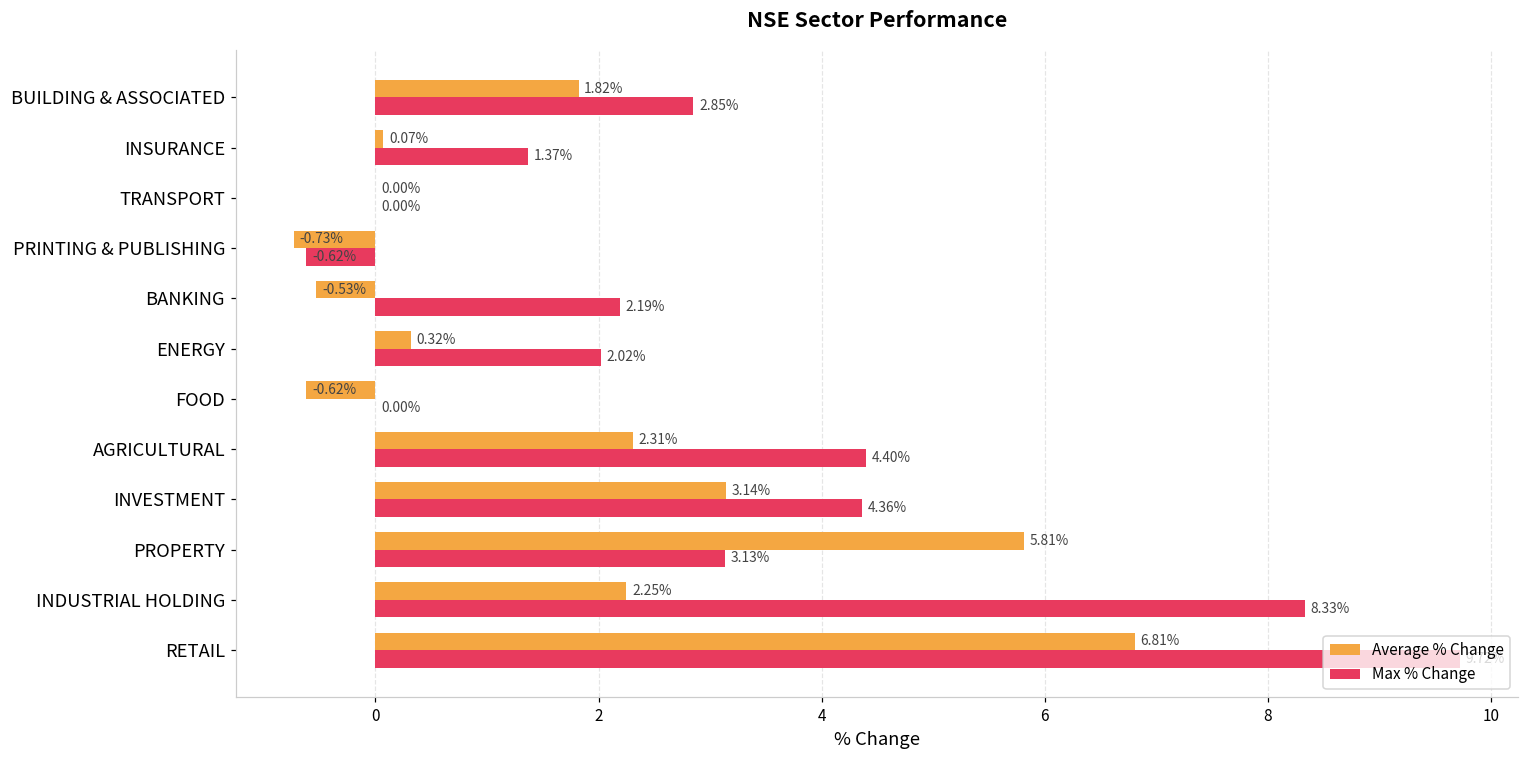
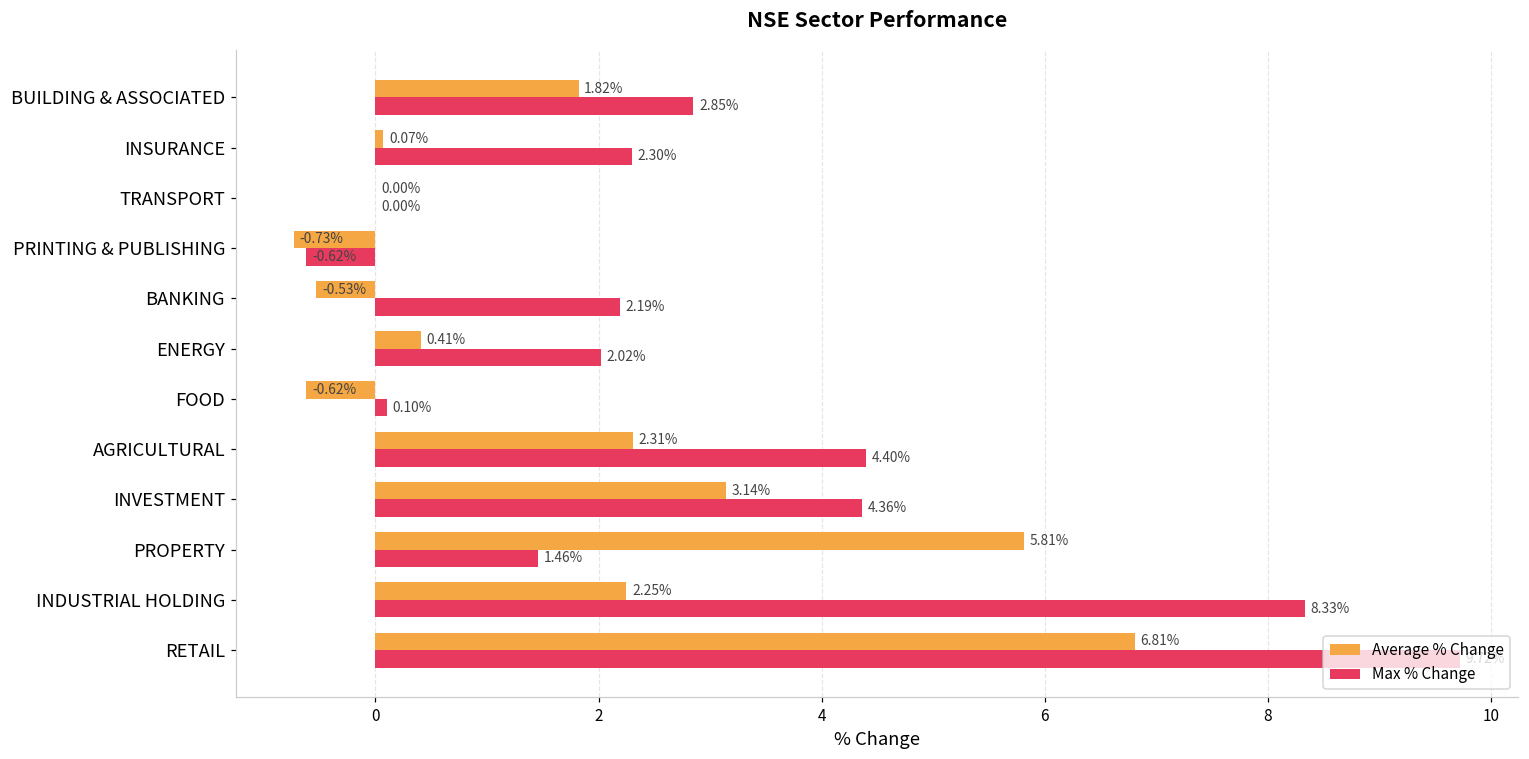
  {
    "Average % Change": {
      "BUILDING & ASSOCIATED": "1.82%",
      "INSURANCE": "0.07%",
      "TRANSPORT": "0.00%",
      "PRINTING & PUBLISHING": "-0.73%",
      "BANKING": "-0.53%",
-     "ENERGY": "0.32%",
+     "ENERGY": "0.41%",
      "FOOD": "-0.62%",
      "AGRICULTURAL": "2.31%",
      "INVESTMENT": "3.14%",
      "PROPERTY": "5.81%",
      "INDUSTRIAL HOLDING": "2.25%",
      "RETAIL": "6.81%"
    },
    "Max % Change": {
      "BUILDING & ASSOCIATED": "2.85%",
-     "INSURANCE": "1.37%",
+     "INSURANCE": "2.30%",
      "TRANSPORT": "0.00%",
      "PRINTING & PUBLISHING": "-0.62%",
      "BANKING": "2.19%",
      "ENERGY": "2.02%",
-     "FOOD": "0.00%",
+     "FOOD": "0.10%",
      "AGRICULTURAL": "4.40%",
      "INVESTMENT": "4.36%",
-     "PROPERTY": "3.13%",
+     "PROPERTY": "1.46%",
      "INDUSTRIAL HOLDING": "8.33%"
    }
  }
